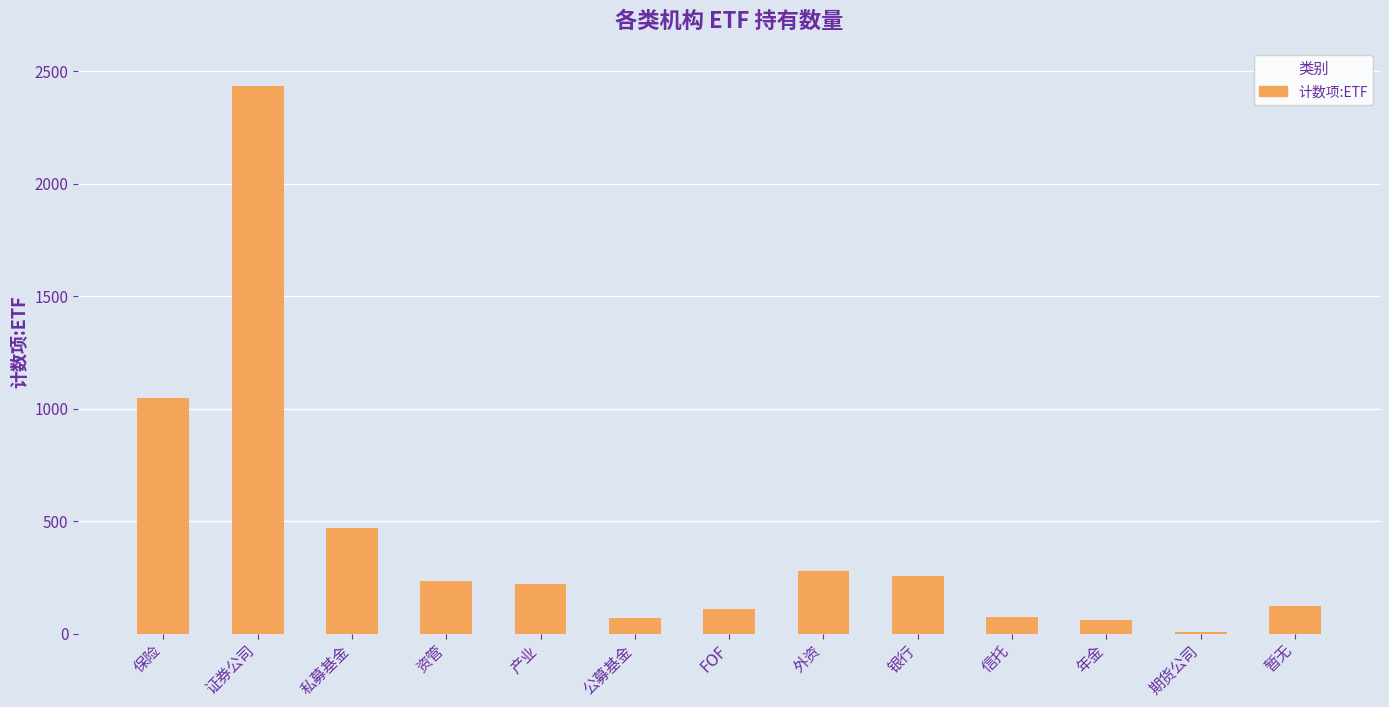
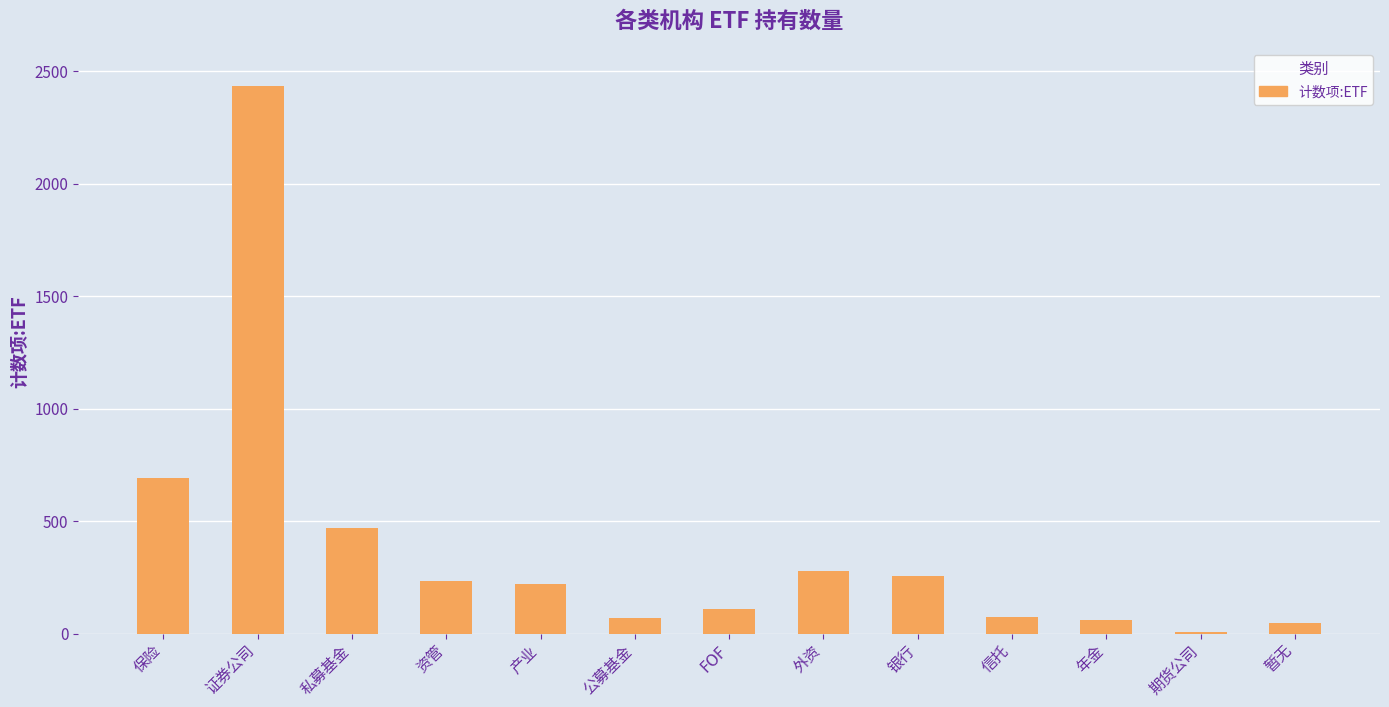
  {
-   "保险": 1050,
+   "保险": 690,
    "证券公司": 2430,
    "私募基金": 470,
    "资管": 240,
    "产业": 220,
    "公募基金": 70,
    "FOF": 110,
    "外资": 280,
    "银行": 260,
    "信托": 70,
    "年金": 60,
-   "暂无": 120
+   "暂无": 50
  }
